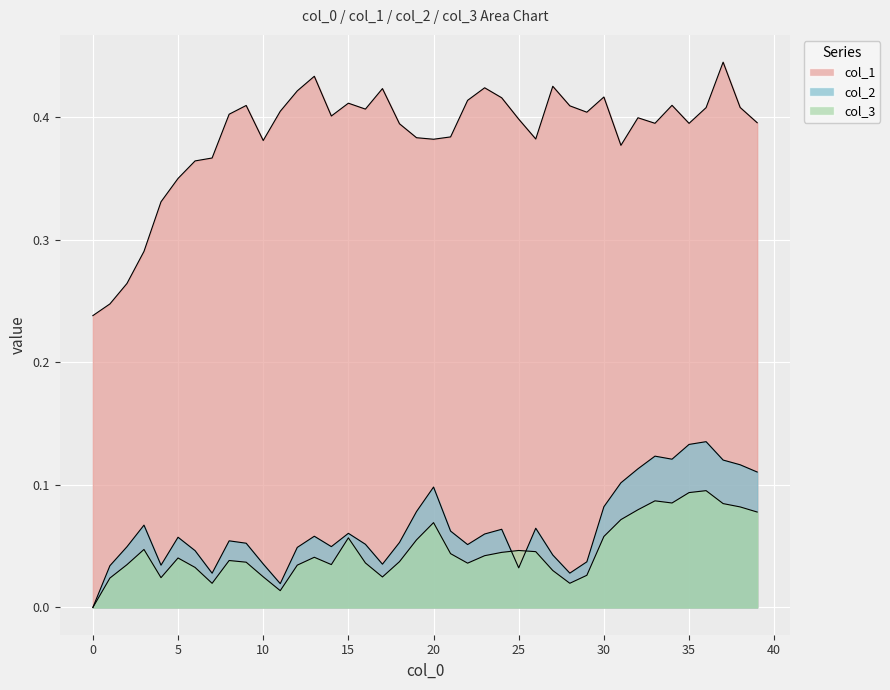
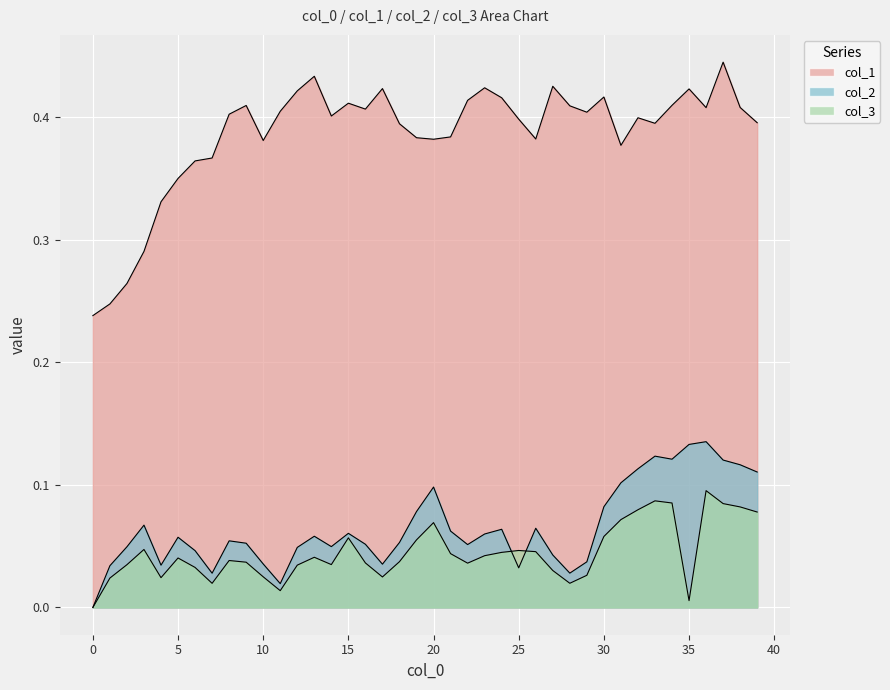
  {
    "col_1": {
      "0": 0.238,
      "5": 0.350,
      "10": 0.381,
      "15": 0.411,
      "20": 0.382,
      "25": 0.398,
      "30": 0.416,
-     "35": 0.395
+     "35": 0.423
    },
    "col_2": {
      "5": 0.057,
      "10": 0.035,
      "15": 0.060,
      "20": 0.098,
      "25": 0.032,
      "30": 0.082,
      "35": 0.133
    },
    "col_3": {
      "5": 0.040,
      "10": 0.025,
      "15": 0.057,
      "20": 0.069,
      "25": 0.046,
      "30": 0.058,
-     "35": 0.094
+     "35": 0.006
    }
  }
